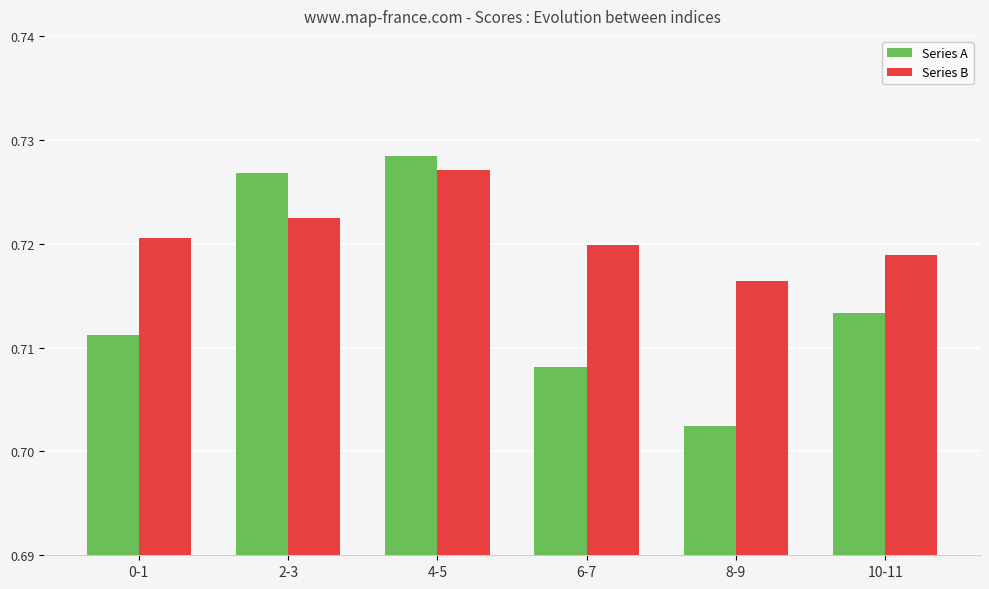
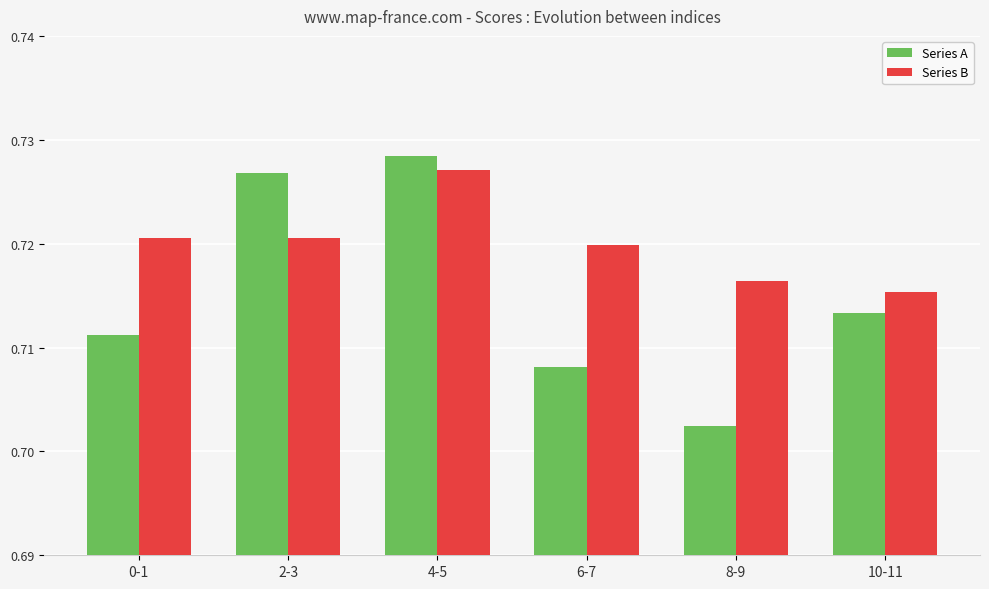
  {
    "Series A": {
      "0-1": 0.7112,
      "2-3": 0.7268,
      "4-5": 0.7284,
      "6-7": 0.7081,
      "8-9": 0.7025,
      "10-11": 0.7134
    },
    "Series B": {
      "0-1": 0.7205,
-     "2-3": 0.7225,
+     "2-3": 0.7205,
      "4-5": 0.7271,
      "6-7": 0.7199,
      "8-9": 0.7164,
-     "10-11": 0.7189
+     "10-11": 0.7153
    }
  }
